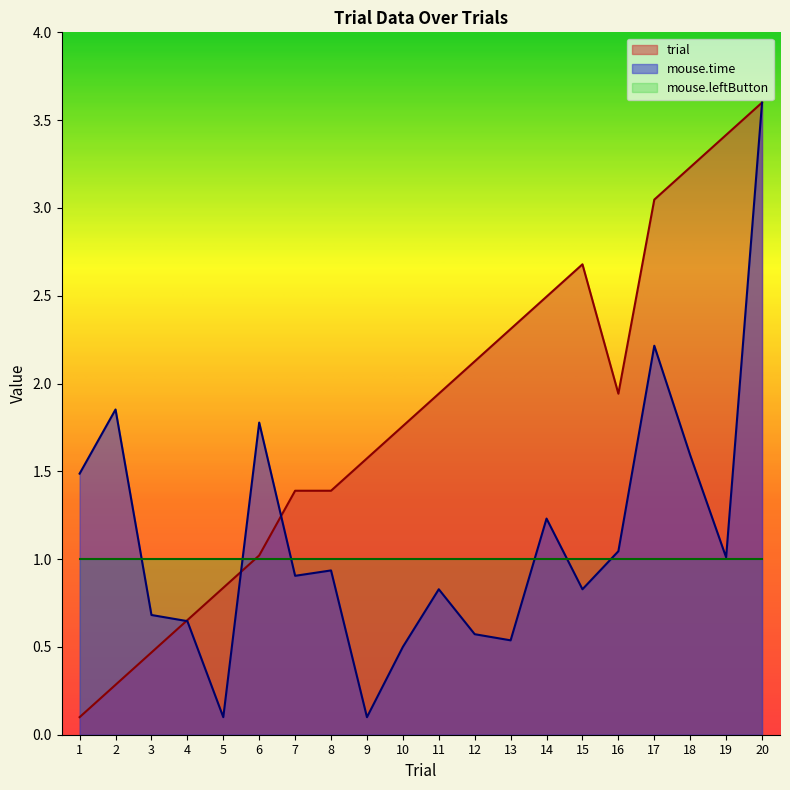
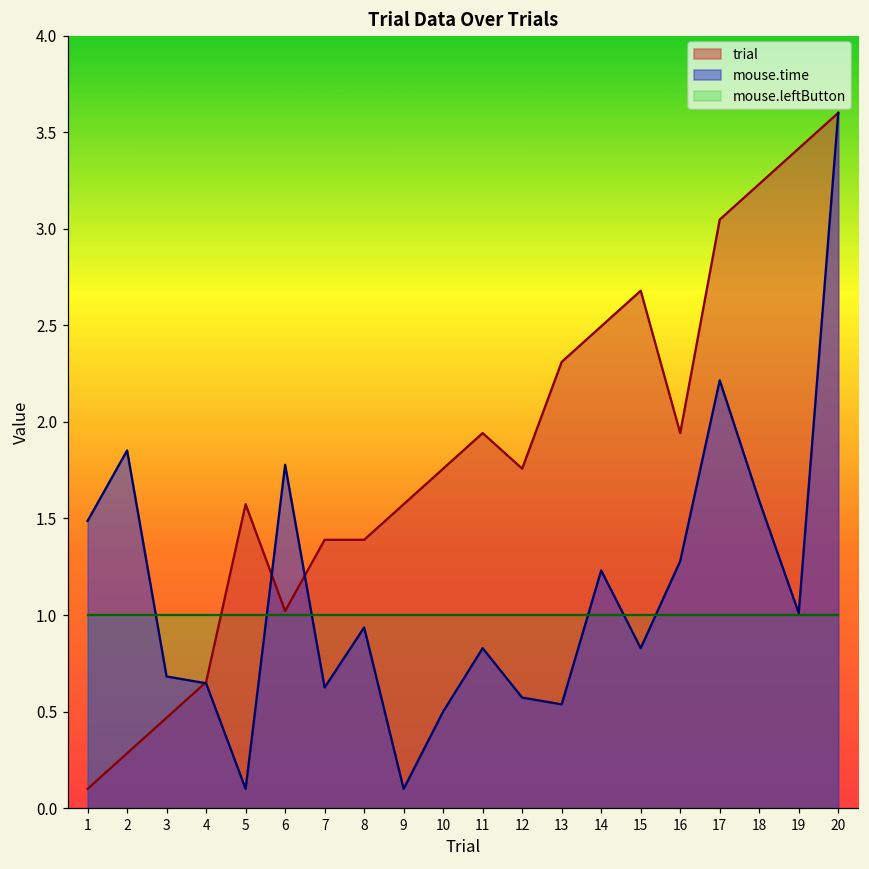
  {
    "trial": {
      "1": 0.10,
      "2": 0.28,
      "3": 0.47,
-     "5": 0.84,
+     "5": 1.57,
      "6": 1.02,
      "7": 1.39,
      "8": 1.39,
      "9": 1.57,
      "10": 1.76,
      "11": 1.94,
-     "12": 2.13,
+     "12": 1.76,
      "13": 2.31,
      "14": 2.49,
      "15": 2.68,
      "16": 1.94,
      "17": 3.05,
      "18": 3.23,
      "19": 3.42
    },
    "mouse.time": {
      "1": 1.49,
      "2": 1.85,
      "3": 0.68,
      "5": 0.10,
      "6": 1.78,
-     "7": 0.90,
+     "7": 0.63,
      "8": 0.94,
      "9": 0.10,
      "10": 0.50,
      "11": 0.83,
      "12": 0.57,
      "13": 0.54,
      "14": 1.23,
      "15": 0.83,
-     "16": 1.05,
+     "16": 1.28,
      "17": 2.22,
      "18": 1.59
    },
    "mouse.leftButton": {
      "1": 1.00,
      "2": 1.00,
      "3": 1.00,
      "4": 1.00,
      "5": 1.00,
      "6": 1.00,
      "7": 1.00,
      "8": 1.00,
      "9": 1.00,
      "10": 1.00,
      "11": 1.00,
      "12": 1.00,
      "13": 1.00,
      "14": 1.00,
      "15": 1.00,
      "16": 1.00,
      "17": 1.00,
      "18": 1.00,
      "20": 1.00
    }
  }
